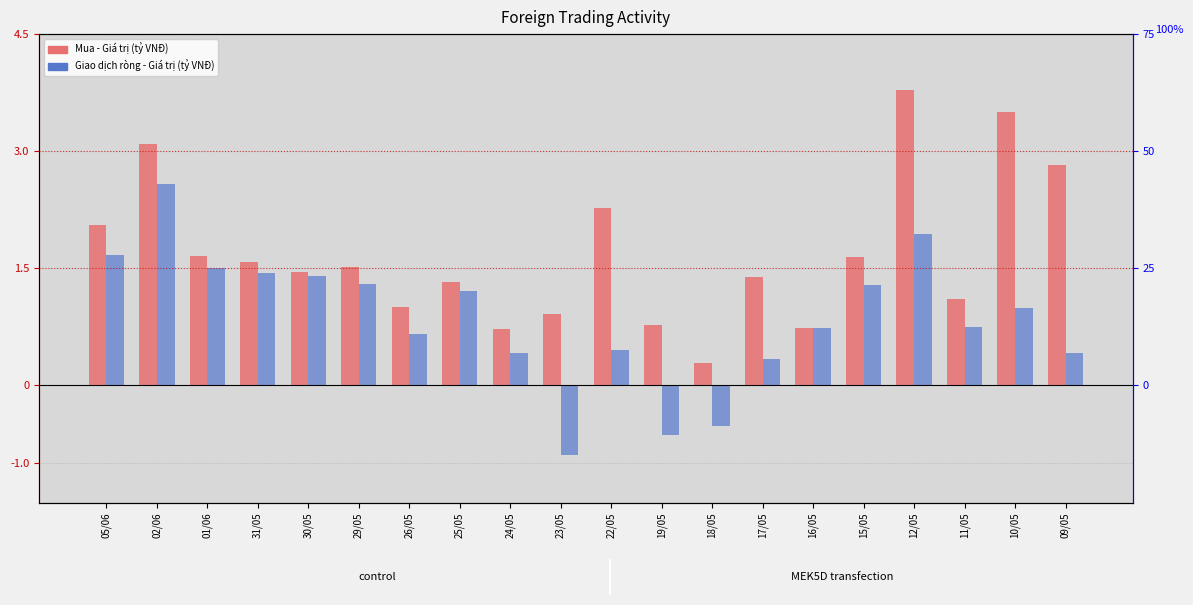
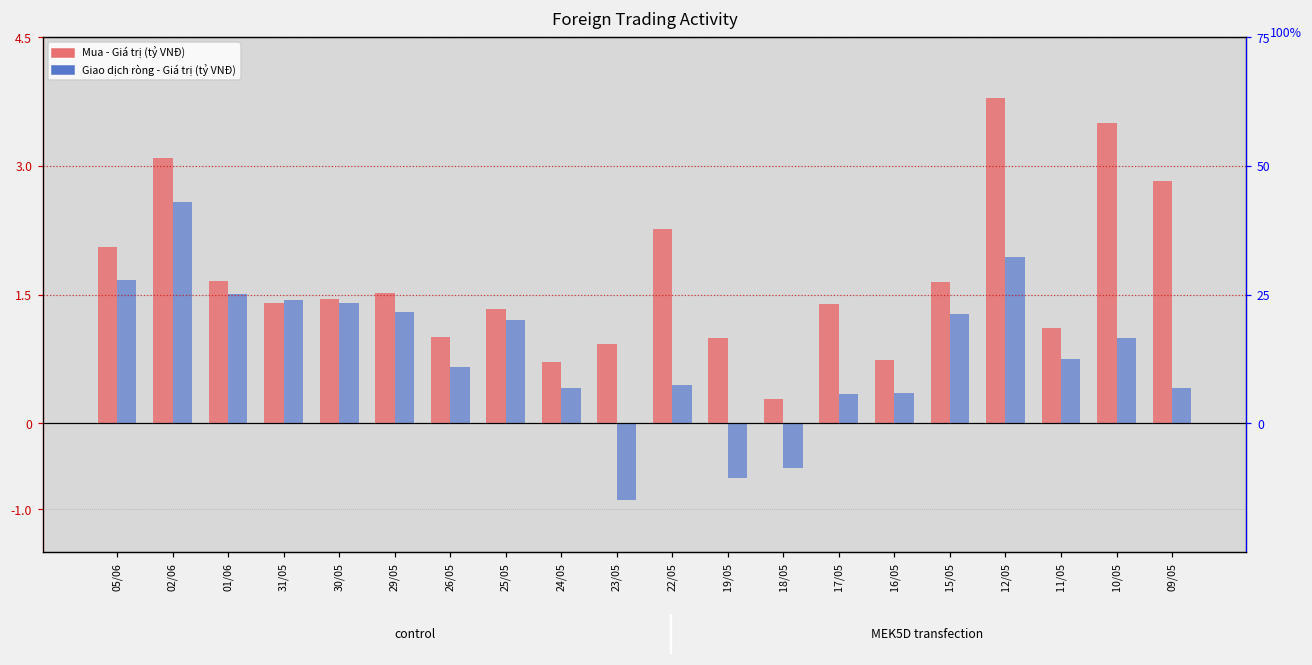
  {
    "Mua - Giá trị (tỷ VNĐ)": {
      "05/06": 2.1,
      "02/06": 3.1,
      "01/06": 1.7,
-     "31/05": 1.6,
+     "31/05": 1.4,
      "30/05": 1.5,
      "29/05": 1.5,
      "26/05": 1.0,
      "25/05": 1.3,
      "24/05": 0.7,
      "23/05": 0.9,
      "22/05": 2.3,
-     "19/05": 0.8,
+     "19/05": 1.0,
      "18/05": 0.3,
      "17/05": 1.4,
      "16/05": 0.7,
      "15/05": 1.7,
      "12/05": 3.8,
      "11/05": 1.1,
      "10/05": 3.5,
      "09/05": 2.8
    },
    "Giao dịch ròng - Giá trị (tỷ VNĐ)": {
      "05/06": 1.7,
      "02/06": 2.6,
      "01/06": 1.5,
      "31/05": 1.4,
      "30/05": 1.4,
      "29/05": 1.3,
      "26/05": 0.7,
      "25/05": 1.2,
      "24/05": 0.4,
      "23/05": -0.9,
      "22/05": 0.5,
      "19/05": -0.6,
      "18/05": -0.5,
      "17/05": 0.3,
-     "16/05": 0.7,
+     "16/05": 0.4,
      "15/05": 1.3,
      "12/05": 1.9,
      "11/05": 0.8,
      "10/05": 1.0,
      "09/05": 0.4
    }
  }
